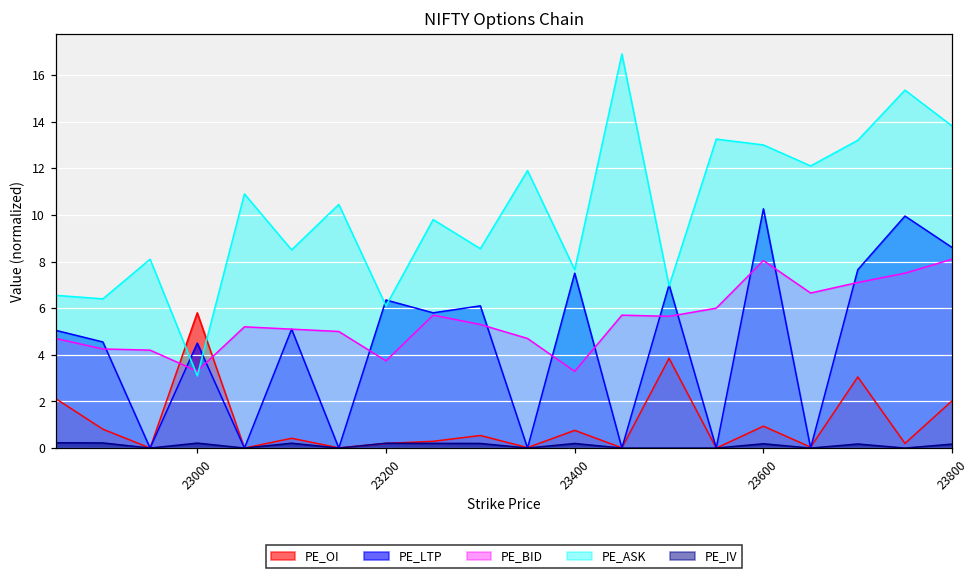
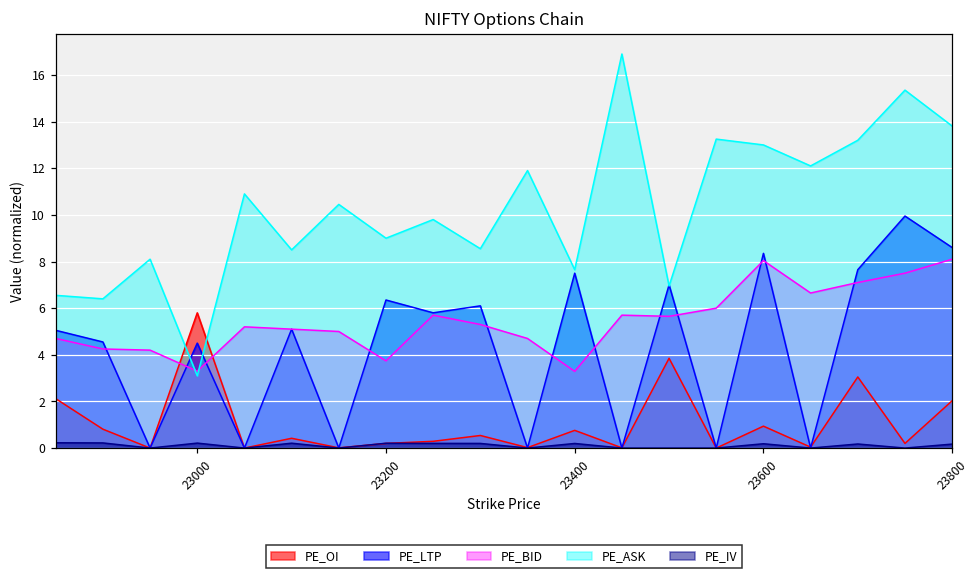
  {
    "PE_OI": {
      "23000": 5.8,
      "23400": 0.8,
      "23600": 0.9,
      "23800": 2.0
    },
    "PE_LTP": {
      "23000": 4.5,
      "23200": 6.4,
      "23400": 7.5,
-     "23600": 10.3,
+     "23600": 8.4,
      "23800": 8.6
    },
    "PE_BID": {
      "23000": 3.3,
      "23200": 3.7,
      "23400": 3.3,
      "23600": 8.0,
      "23800": 8.1
    },
    "PE_ASK": {
      "23000": 3.1,
-     "23200": 6.1,
+     "23200": 9.0,
      "23400": 7.7,
      "23600": 13.0,
      "23800": 13.8
    },
    "PE_IV": {
      "23000": 0.2,
      "23400": 0.2,
      "23600": 0.2,
      "23800": 0.2
    }
  }
